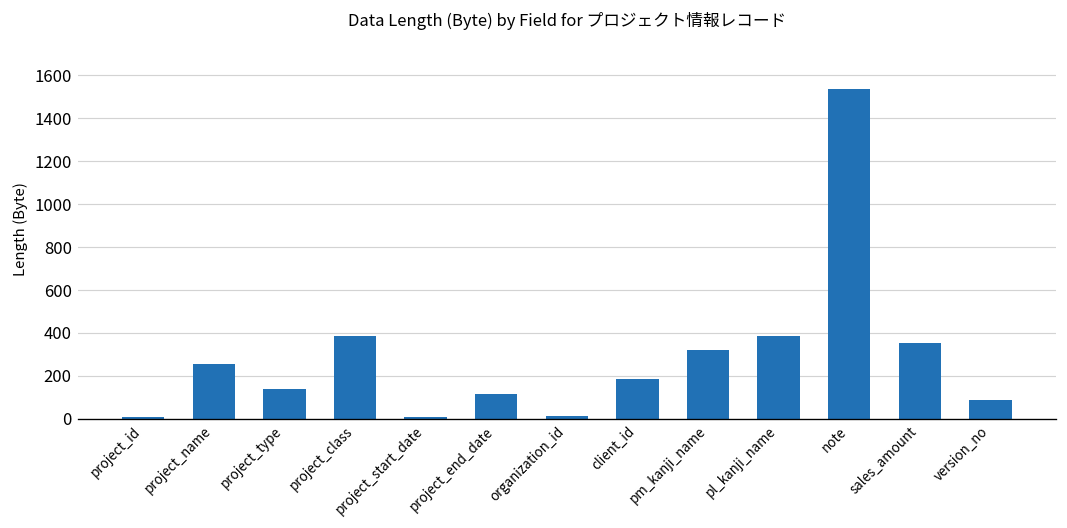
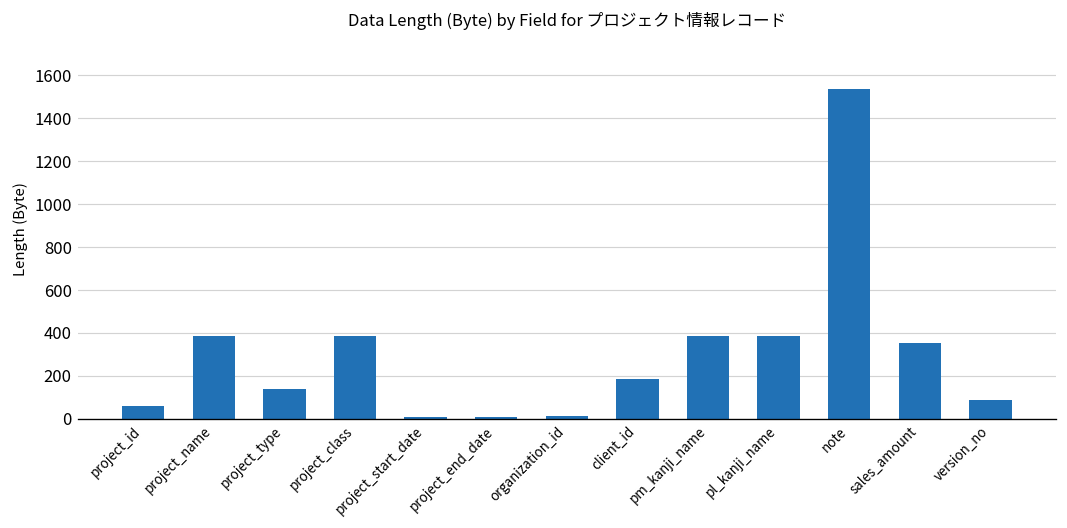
  {
-   "project_id": 10,
-   "project_name": 260,
+   "project_id": 60,
+   "project_name": 380,
    "project_type": 140,
    "project_class": 380,
-   "project_end_date": 120,
+   "project_end_date": 10,
    "client_id": 190,
-   "pm_kanji_name": 320,
+   "pm_kanji_name": 380,
    "pl_kanji_name": 380,
    "note": 1540,
    "sales_amount": 360,
    "version_no": 90
  }
